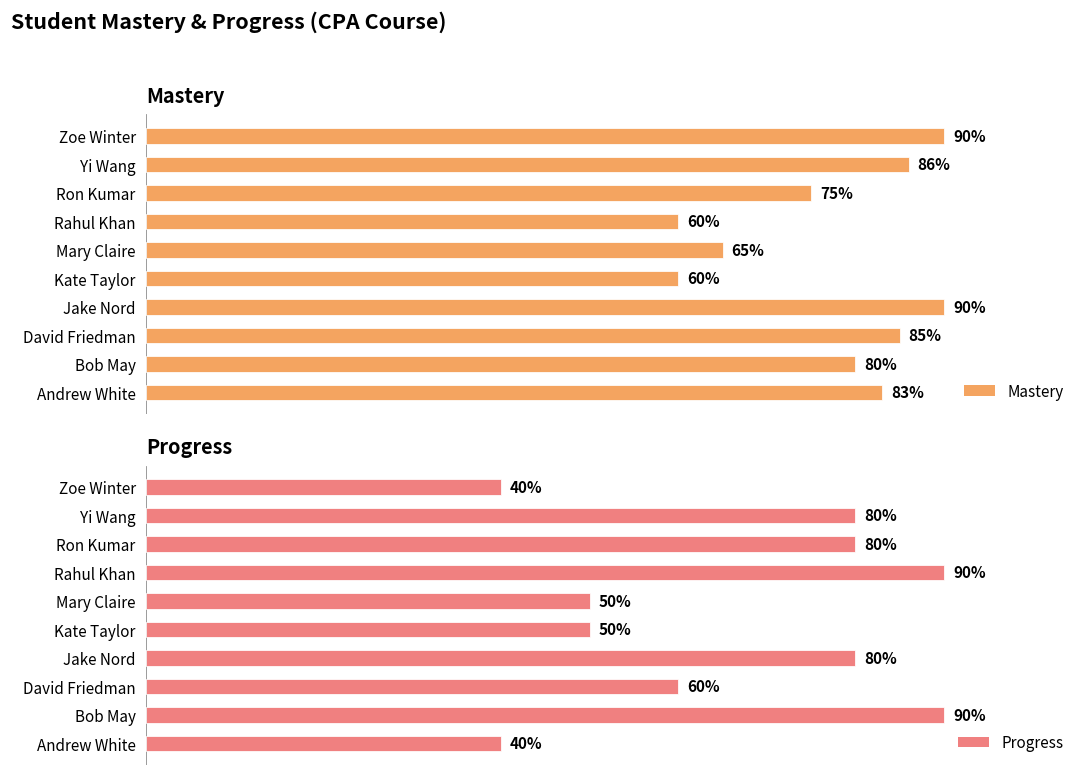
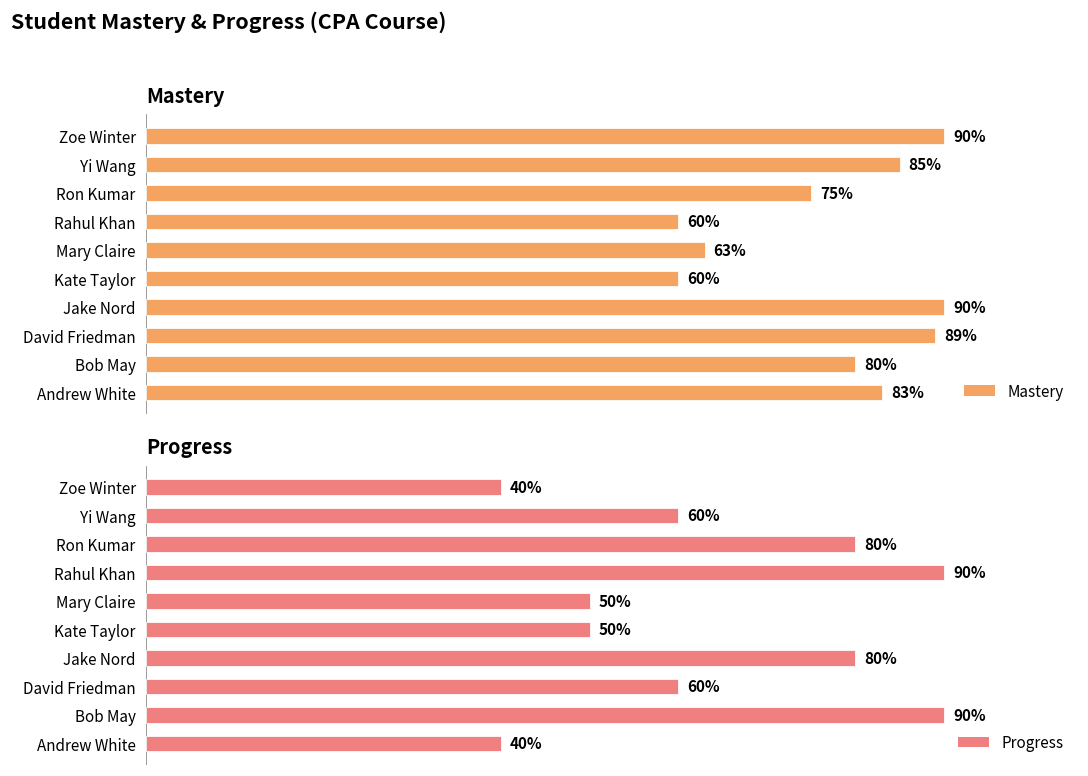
  {
    "Mastery": {
      "Zoe Winter": "90%",
-     "Yi Wang": "86%",
+     "Yi Wang": "85%",
      "Ron Kumar": "75%",
      "Rahul Khan": "60%",
-     "Mary Claire": "65%",
+     "Mary Claire": "63%",
      "Kate Taylor": "60%",
      "Jake Nord": "90%",
-     "David Friedman": "85%",
+     "David Friedman": "89%",
      "Bob May": "80%",
      "Andrew White": "83%"
    },
    "Progress": {
      "Zoe Winter": "40%",
-     "Yi Wang": "80%",
+     "Yi Wang": "60%",
      "Ron Kumar": "80%",
      "Rahul Khan": "90%",
      "Mary Claire": "50%",
      "Kate Taylor": "50%",
      "Jake Nord": "80%",
      "David Friedman": "60%",
      "Bob May": "90%",
      "Andrew White": "40%"
    }
  }
